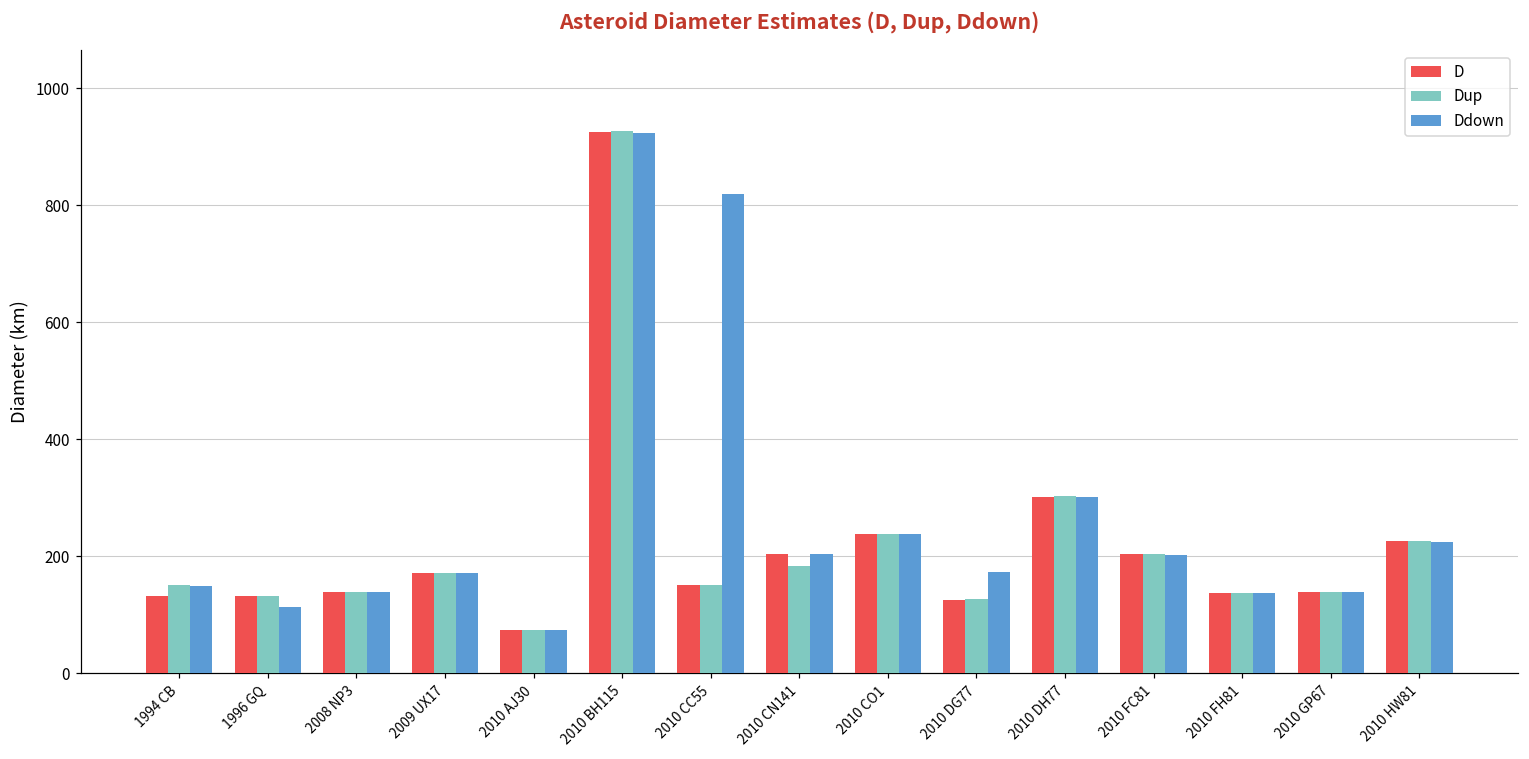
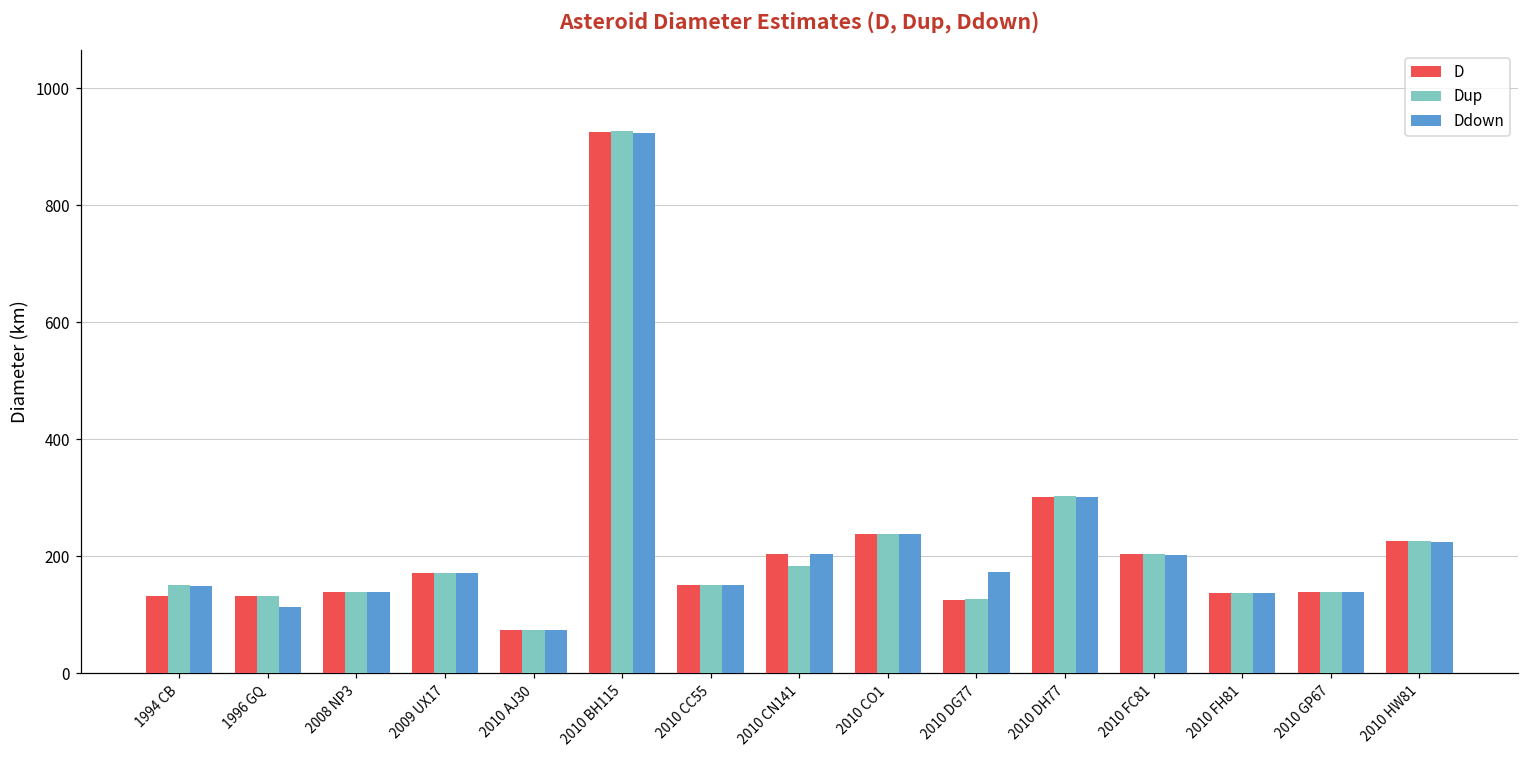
  {
    "D": {
      "1994 CB": 130,
      "1996 GQ": 130,
      "2008 NP3": 140,
      "2009 UX17": 170,
      "2010 AJ30": 70,
      "2010 BH115": 930,
      "2010 CC55": 150,
      "2010 CN141": 200,
      "2010 CO1": 240,
      "2010 DG77": 130,
      "2010 DH77": 300,
      "2010 FC81": 200,
      "2010 FH81": 140,
      "2010 GP67": 140,
      "2010 HW81": 230
    },
    "Dup": {
      "1994 CB": 150,
      "1996 GQ": 130,
      "2008 NP3": 140,
      "2009 UX17": 170,
      "2010 AJ30": 70,
      "2010 BH115": 930,
      "2010 CC55": 150,
      "2010 CN141": 180,
      "2010 CO1": 240,
      "2010 DG77": 130,
      "2010 DH77": 300,
      "2010 FC81": 200,
      "2010 FH81": 140,
      "2010 GP67": 140,
      "2010 HW81": 230
    },
    "Ddown": {
      "1994 CB": 150,
      "1996 GQ": 110,
      "2008 NP3": 140,
      "2009 UX17": 170,
      "2010 AJ30": 70,
      "2010 BH115": 920,
-     "2010 CC55": 820,
+     "2010 CC55": 150,
      "2010 CN141": 200,
      "2010 CO1": 240,
      "2010 DG77": 170,
      "2010 DH77": 300,
      "2010 FC81": 200,
      "2010 FH81": 140,
      "2010 GP67": 140,
      "2010 HW81": 220
    }
  }
